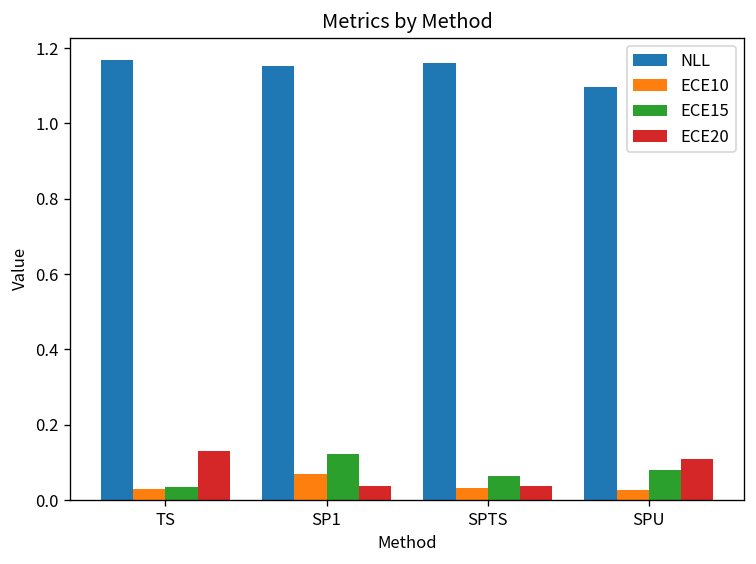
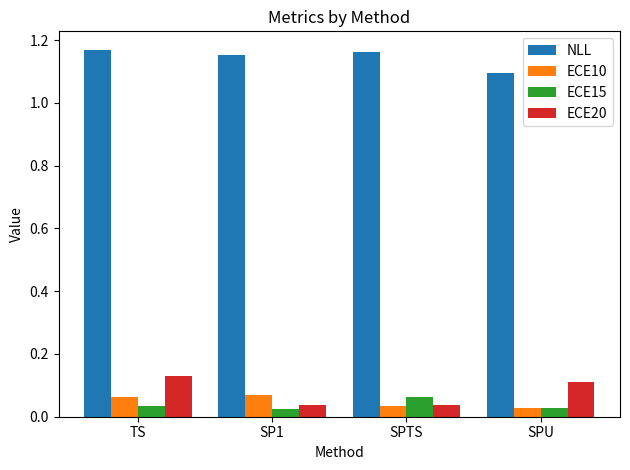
  {
    "NLL": {
      "TS": 1.17,
      "SP1": 1.15,
      "SPTS": 1.16,
      "SPU": 1.10
    },
    "ECE10": {
-     "TS": 0.03,
+     "TS": 0.06,
      "SP1": 0.07,
      "SPTS": 0.03,
      "SPU": 0.03
    },
    "ECE15": {
      "TS": 0.03,
-     "SP1": 0.12,
+     "SP1": 0.03,
      "SPTS": 0.06,
-     "SPU": 0.08
+     "SPU": 0.03
    },
    "ECE20": {
      "TS": 0.13,
      "SP1": 0.04,
      "SPTS": 0.04,
      "SPU": 0.11
    }
  }
